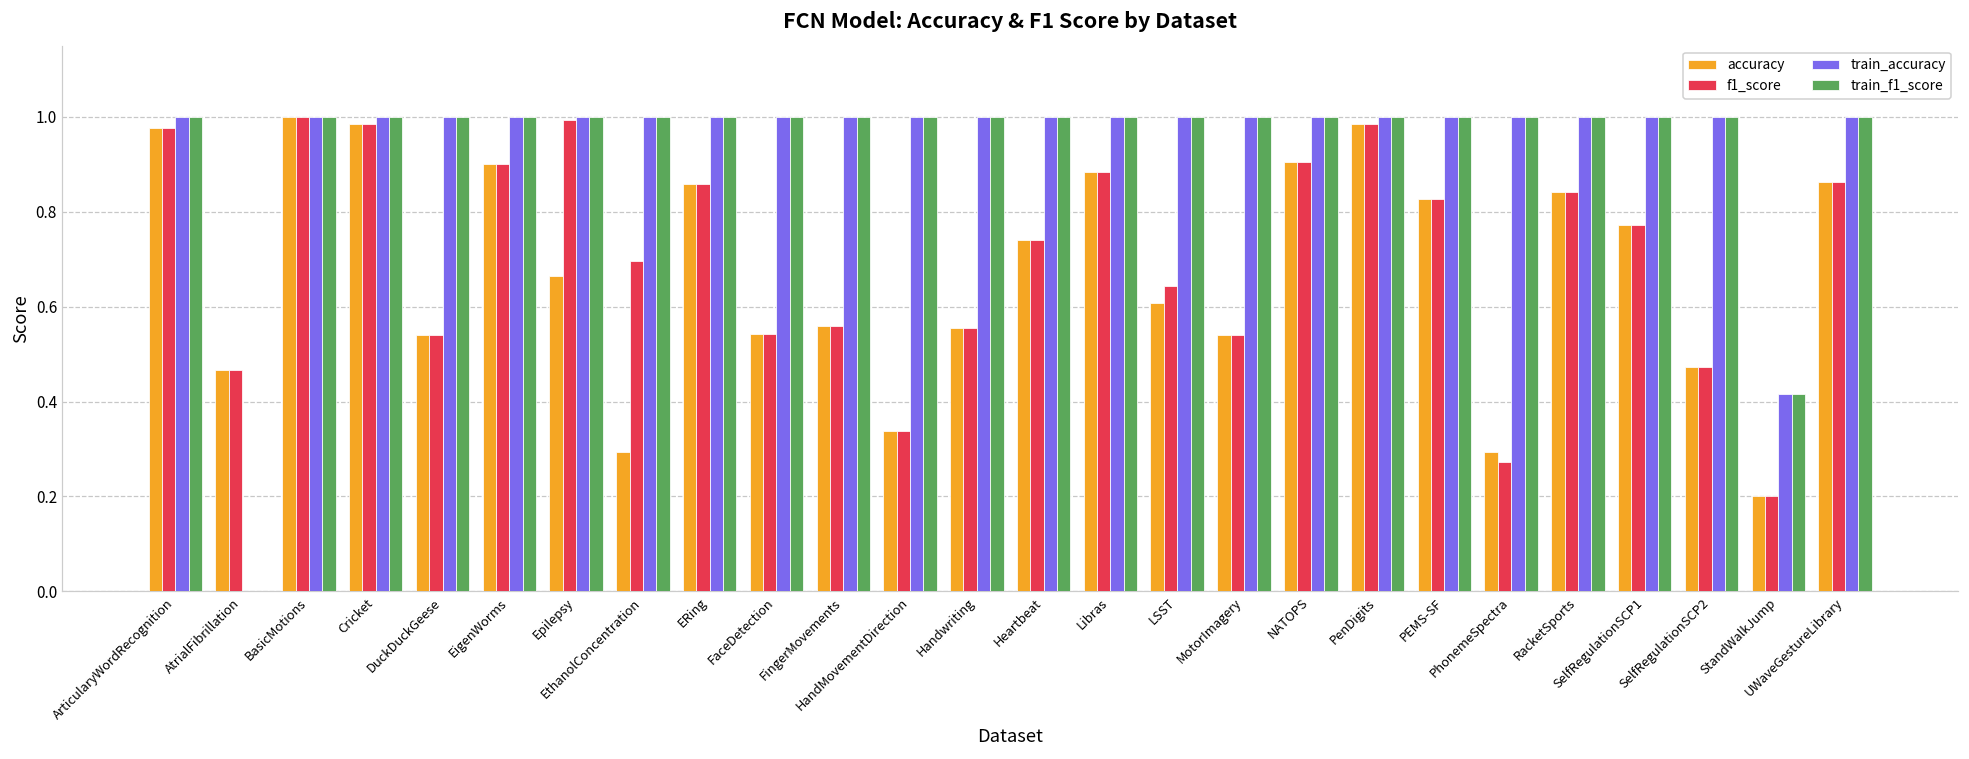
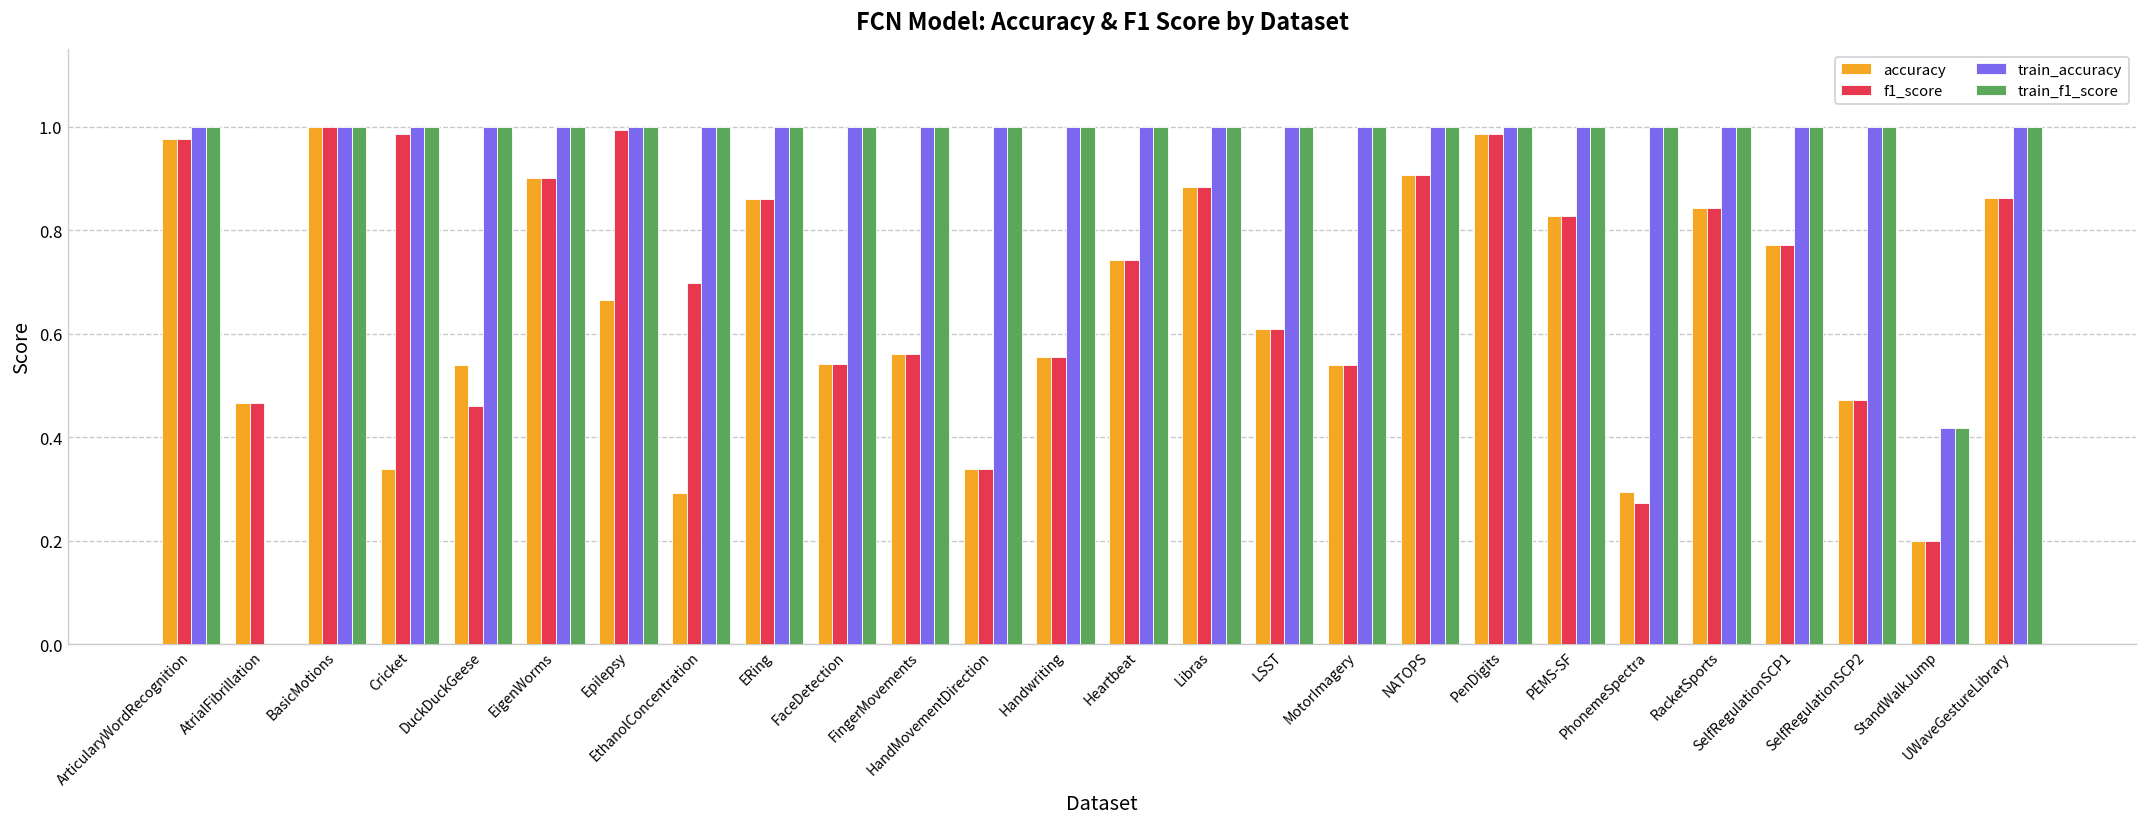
  {
    "accuracy": {
      "ArticularyWordRecognition": 0.98,
      "AtrialFibrillation": 0.47,
      "BasicMotions": 1.00,
-     "Cricket": 0.99,
+     "Cricket": 0.34,
      "DuckDuckGeese": 0.54,
      "EigenWorms": 0.90,
      "Epilepsy": 0.67,
      "EthanolConcentration": 0.29,
      "ERing": 0.86,
      "FaceDetection": 0.54,
      "FingerMovements": 0.56,
      "HandMovementDirection": 0.34,
      "Handwriting": 0.56,
      "Heartbeat": 0.74,
      "Libras": 0.88,
      "LSST": 0.61,
      "MotorImagery": 0.54,
      "NATOPS": 0.91,
      "PenDigits": 0.99,
      "PEMS-SF": 0.83,
      "PhonemeSpectra": 0.29,
      "RacketSports": 0.84,
      "SelfRegulationSCP1": 0.77,
      "SelfRegulationSCP2": 0.47,
      "StandWalkJump": 0.20,
      "UWaveGestureLibrary": 0.86
    },
    "f1_score": {
      "ArticularyWordRecognition": 0.98,
      "AtrialFibrillation": 0.47,
      "BasicMotions": 1.00,
      "Cricket": 0.99,
-     "DuckDuckGeese": 0.54,
+     "DuckDuckGeese": 0.46,
      "EigenWorms": 0.90,
      "Epilepsy": 0.99,
      "EthanolConcentration": 0.70,
      "ERing": 0.86,
      "FaceDetection": 0.54,
      "FingerMovements": 0.56,
      "HandMovementDirection": 0.34,
      "Handwriting": 0.56,
      "Heartbeat": 0.74,
      "Libras": 0.88,
-     "LSST": 0.64,
+     "LSST": 0.61,
      "MotorImagery": 0.54,
      "NATOPS": 0.91,
      "PenDigits": 0.99,
      "PEMS-SF": 0.83,
      "PhonemeSpectra": 0.27,
      "RacketSports": 0.84,
      "SelfRegulationSCP1": 0.77,
      "SelfRegulationSCP2": 0.47,
      "StandWalkJump": 0.20,
      "UWaveGestureLibrary": 0.86
    },
    "train_accuracy": {
      "ArticularyWordRecognition": 1.00,
      "AtrialFibrillation": 0.00,
      "BasicMotions": 1.00,
      "Cricket": 1.00,
      "DuckDuckGeese": 1.00,
      "EigenWorms": 1.00,
      "Epilepsy": 1.00,
      "EthanolConcentration": 1.00,
      "ERing": 1.00,
      "FaceDetection": 1.00,
      "FingerMovements": 1.00,
      "HandMovementDirection": 1.00,
      "Handwriting": 1.00,
      "Heartbeat": 1.00,
      "Libras": 1.00,
      "LSST": 1.00,
      "MotorImagery": 1.00,
      "NATOPS": 1.00,
      "PenDigits": 1.00,
      "PEMS-SF": 1.00,
      "PhonemeSpectra": 1.00,
      "RacketSports": 1.00,
      "SelfRegulationSCP1": 1.00,
      "SelfRegulationSCP2": 1.00,
      "StandWalkJump": 0.42,
      "UWaveGestureLibrary": 1.00
    },
    "train_f1_score": {
      "ArticularyWordRecognition": 1.00,
      "AtrialFibrillation": 0.00,
      "BasicMotions": 1.00,
      "Cricket": 1.00,
      "DuckDuckGeese": 1.00,
      "EigenWorms": 1.00,
      "Epilepsy": 1.00,
      "EthanolConcentration": 1.00,
      "ERing": 1.00,
      "FaceDetection": 1.00,
      "FingerMovements": 1.00,
      "HandMovementDirection": 1.00,
      "Handwriting": 1.00,
      "Heartbeat": 1.00,
      "Libras": 1.00,
      "LSST": 1.00,
      "MotorImagery": 1.00,
      "NATOPS": 1.00,
      "PenDigits": 1.00,
      "PEMS-SF": 1.00,
      "PhonemeSpectra": 1.00,
      "RacketSports": 1.00,
      "SelfRegulationSCP1": 1.00,
      "SelfRegulationSCP2": 1.00,
      "StandWalkJump": 0.42,
      "UWaveGestureLibrary": 1.00
    }
  }
